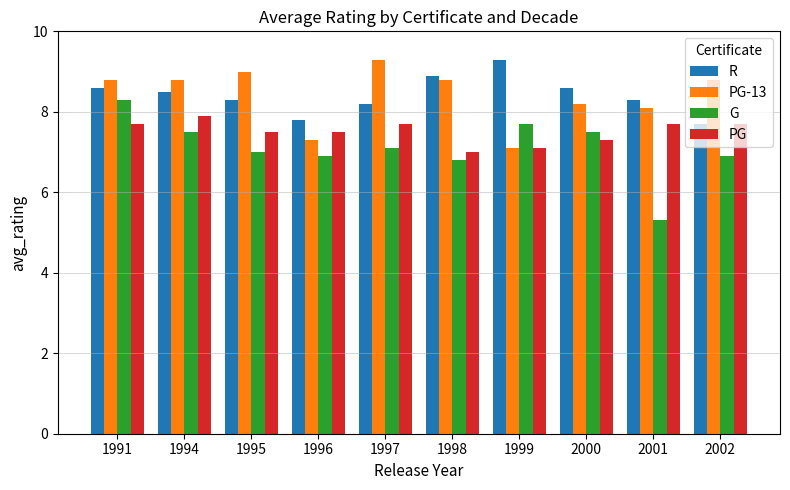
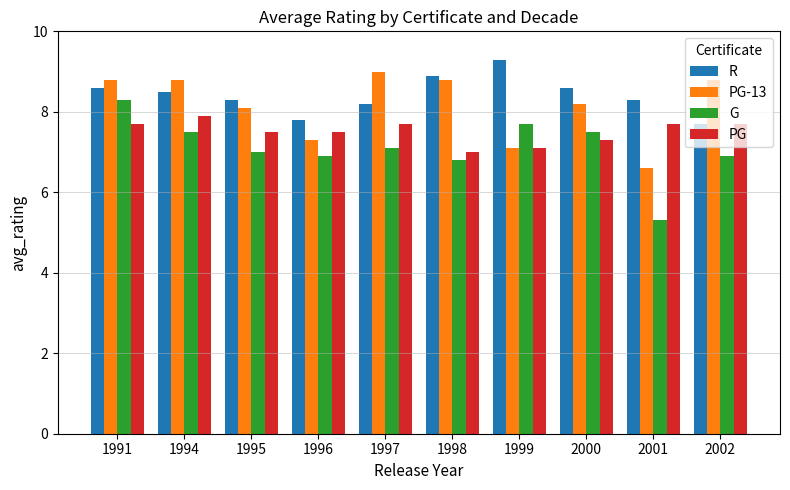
  {
    "R": {
      "1991": 8.6,
      "1994": 8.5,
      "1995": 8.3,
      "1996": 7.8,
      "1997": 8.2,
      "1998": 8.9,
      "1999": 9.3,
      "2000": 8.6,
      "2001": 8.3
    },
    "PG-13": {
      "1991": 8.8,
      "1994": 8.8,
-     "1995": 9.0,
+     "1995": 8.1,
      "1996": 7.3,
-     "1997": 9.3,
+     "1997": 9.0,
      "1998": 8.8,
      "1999": 7.1,
      "2000": 8.2,
-     "2001": 8.1
+     "2001": 6.6
    },
    "G": {
      "1991": 8.3,
      "1994": 7.5,
      "1995": 7.0,
      "1996": 6.9,
      "1997": 7.1,
      "1998": 6.8,
      "1999": 7.7,
      "2000": 7.5,
      "2001": 5.3,
      "2002": 6.9
    },
    "PG": {
      "1991": 7.7,
      "1994": 7.9,
      "1995": 7.5,
      "1996": 7.5,
      "1997": 7.7,
      "1998": 7.0,
      "1999": 7.1,
      "2000": 7.3,
      "2001": 7.7
    }
  }
